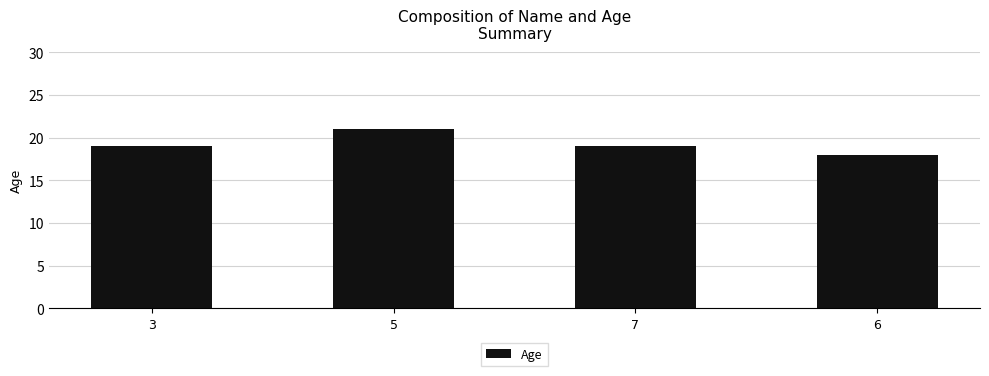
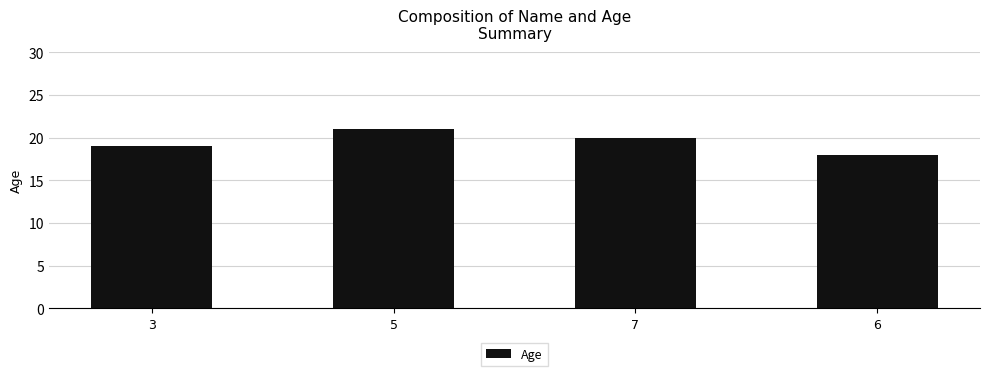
  {
    "3": 19,
    "5": 21,
-   "7": 19,
+   "7": 20,
    "6": 18
  }
